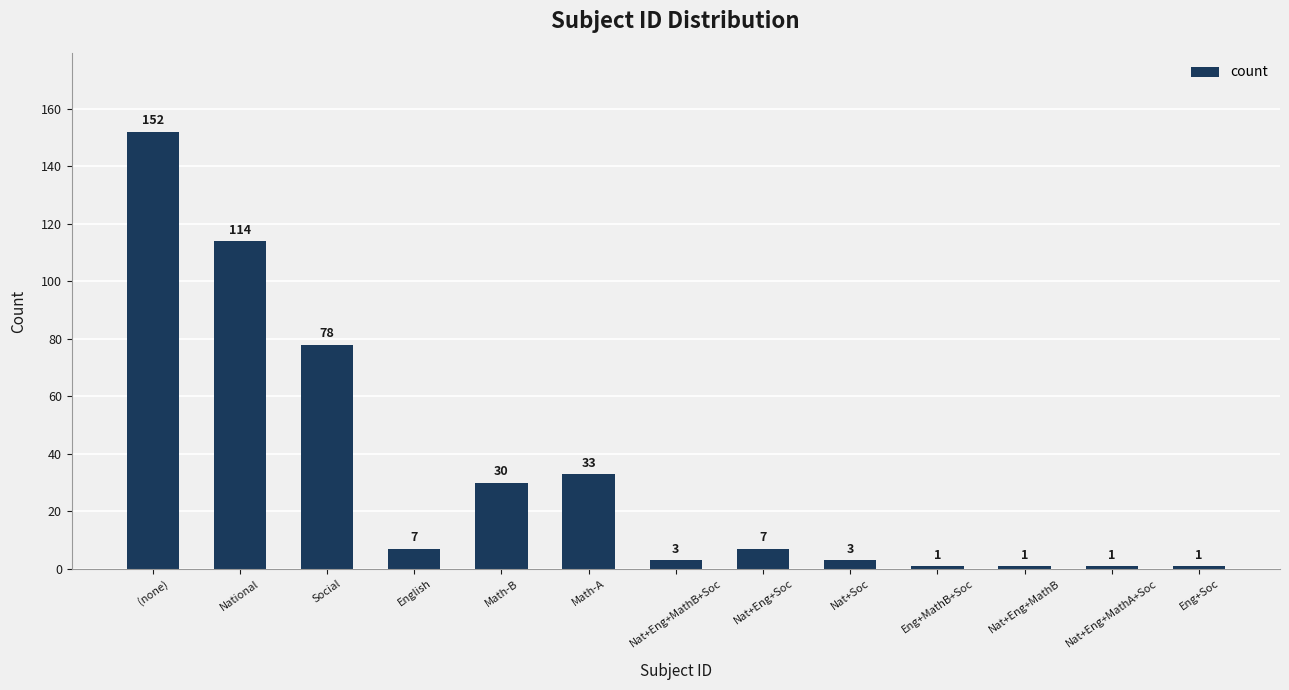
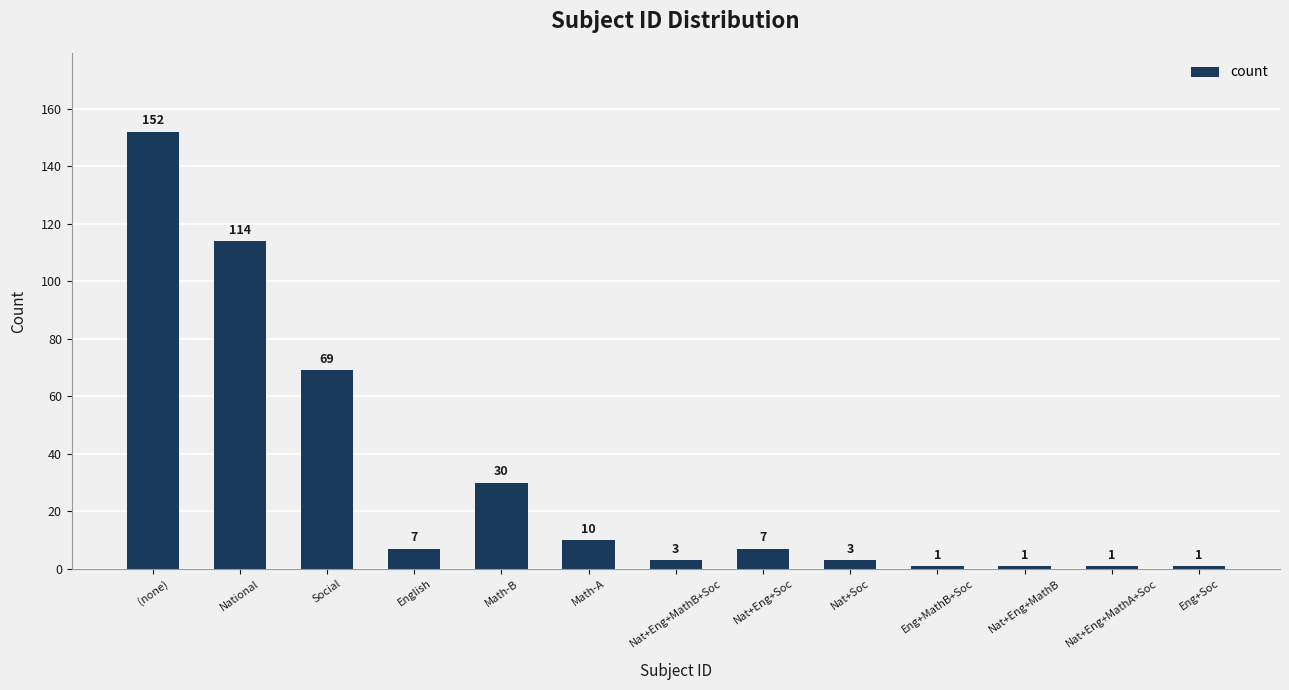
  {
    "(none)": 152,
    "National": 114,
-   "Social": 78,
+   "Social": 69,
    "English": 7,
    "Math-B": 30,
-   "Math-A": 33,
+   "Math-A": 10,
    "Nat+Eng+MathB+Soc": 3,
    "Nat+Eng+Soc": 7,
    "Nat+Soc": 3,
    "Eng+MathB+Soc": 1,
    "Nat+Eng+MathB": 1,
    "Nat+Eng+MathA+Soc": 1,
    "Eng+Soc": 1
  }
